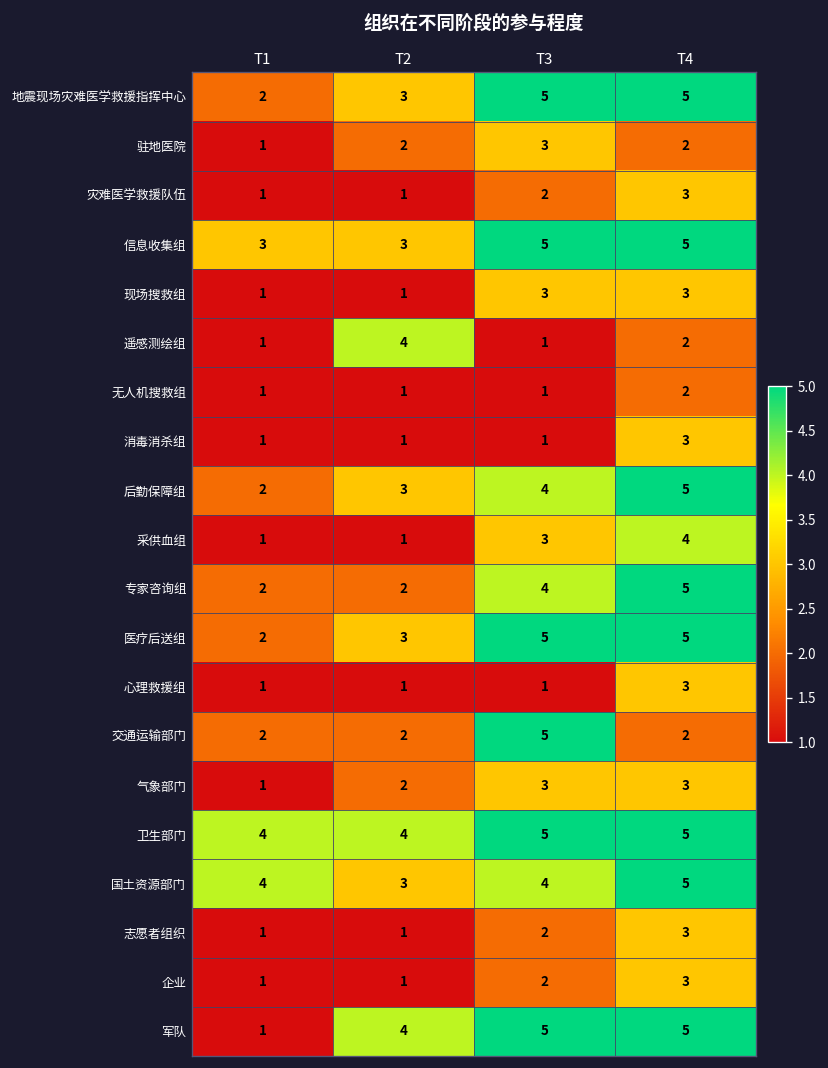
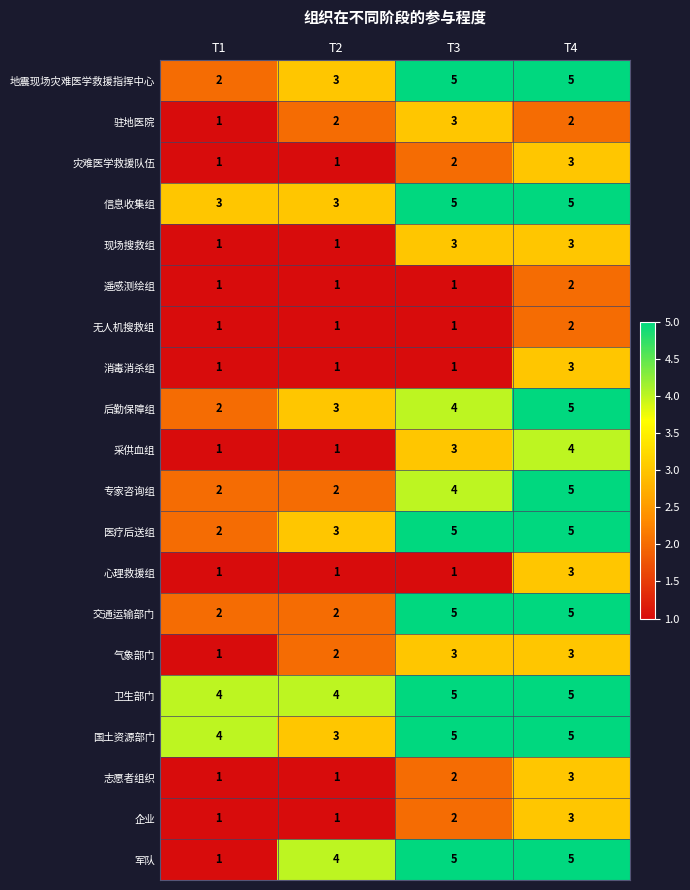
  {
    "地震现场灾难医学救援指挥中心": {
      "T1": 2,
      "T2": 3,
      "T3": 5,
      "T4": 5
    },
    "驻地医院": {
      "T1": 1,
      "T2": 2,
      "T3": 3,
      "T4": 2
    },
    "灾难医学救援队伍": {
      "T1": 1,
      "T2": 1,
      "T3": 2,
      "T4": 3
    },
    "信息收集组": {
      "T1": 3,
      "T2": 3,
      "T3": 5,
      "T4": 5
    },
    "现场搜救组": {
      "T1": 1,
      "T2": 1,
      "T3": 3,
      "T4": 3
    },
    "遥感测绘组": {
      "T1": 1,
-     "T2": 4,
+     "T2": 1,
      "T3": 1,
      "T4": 2
    },
    "无人机搜救组": {
      "T1": 1,
      "T2": 1,
      "T3": 1,
      "T4": 2
    },
    "消毒消杀组": {
      "T1": 1,
      "T2": 1,
      "T3": 1,
      "T4": 3
    },
    "后勤保障组": {
      "T1": 2,
      "T2": 3,
      "T3": 4,
      "T4": 5
    },
    "采供血组": {
      "T1": 1,
      "T2": 1,
      "T3": 3,
      "T4": 4
    },
    "专家咨询组": {
      "T1": 2,
      "T2": 2,
      "T3": 4,
      "T4": 5
    },
    "医疗后送组": {
      "T1": 2,
      "T2": 3,
      "T3": 5,
      "T4": 5
    },
    "心理救援组": {
      "T1": 1,
      "T2": 1,
      "T3": 1,
      "T4": 3
    },
    "交通运输部门": {
      "T1": 2,
      "T2": 2,
      "T3": 5,
-     "T4": 2
+     "T4": 5
    },
    "气象部门": {
      "T1": 1,
      "T2": 2,
      "T3": 3,
      "T4": 3
    },
    "卫生部门": {
      "T1": 4,
      "T2": 4,
      "T3": 5,
      "T4": 5
    },
    "国土资源部门": {
      "T1": 4,
      "T2": 3,
-     "T3": 4,
+     "T3": 5,
      "T4": 5
    },
    "志愿者组织": {
      "T1": 1,
      "T2": 1,
      "T3": 2,
      "T4": 3
    },
    "企业": {
      "T1": 1,
      "T2": 1,
      "T3": 2,
      "T4": 3
    },
    "军队": {
      "T1": 1,
      "T2": 4,
      "T3": 5,
      "T4": 5
    }
  }
